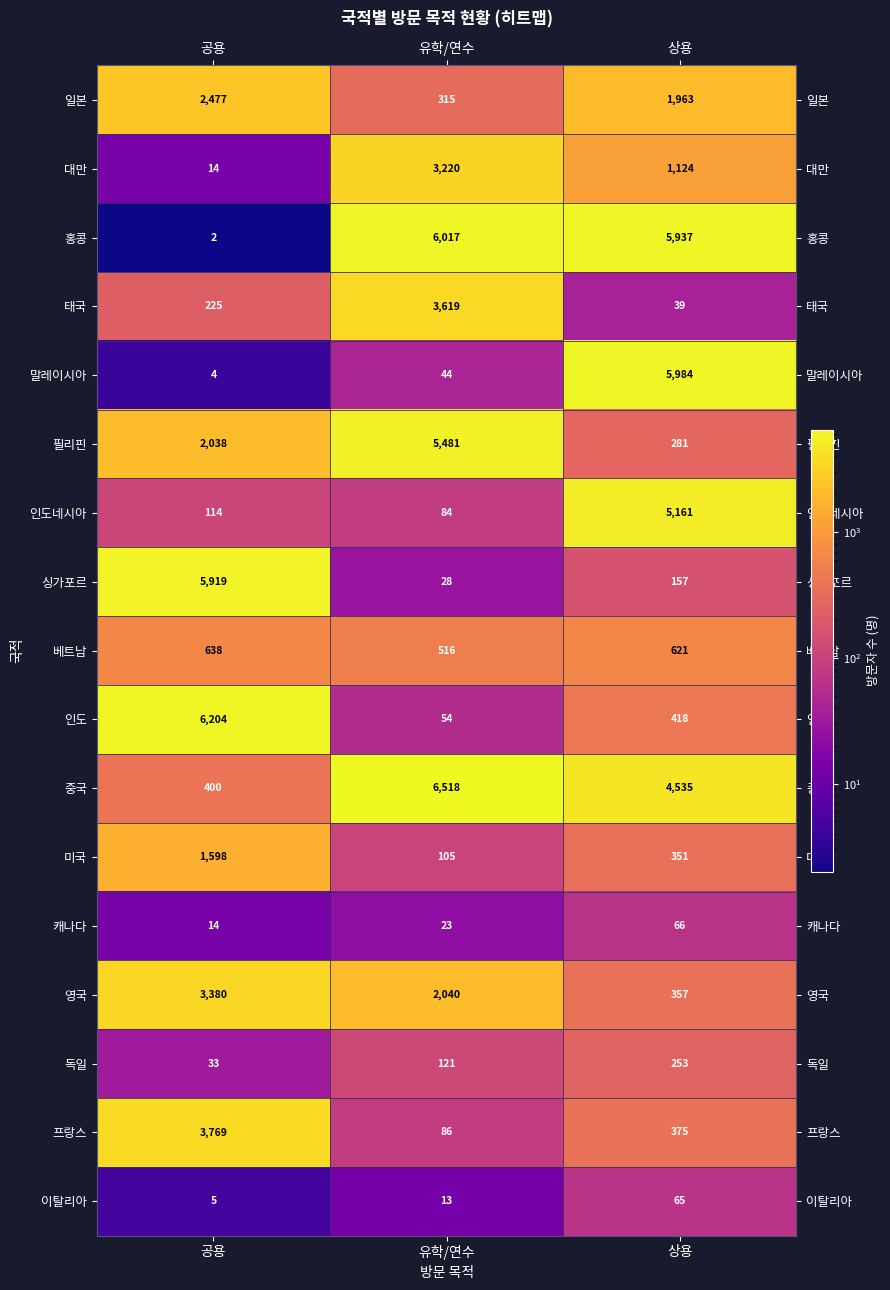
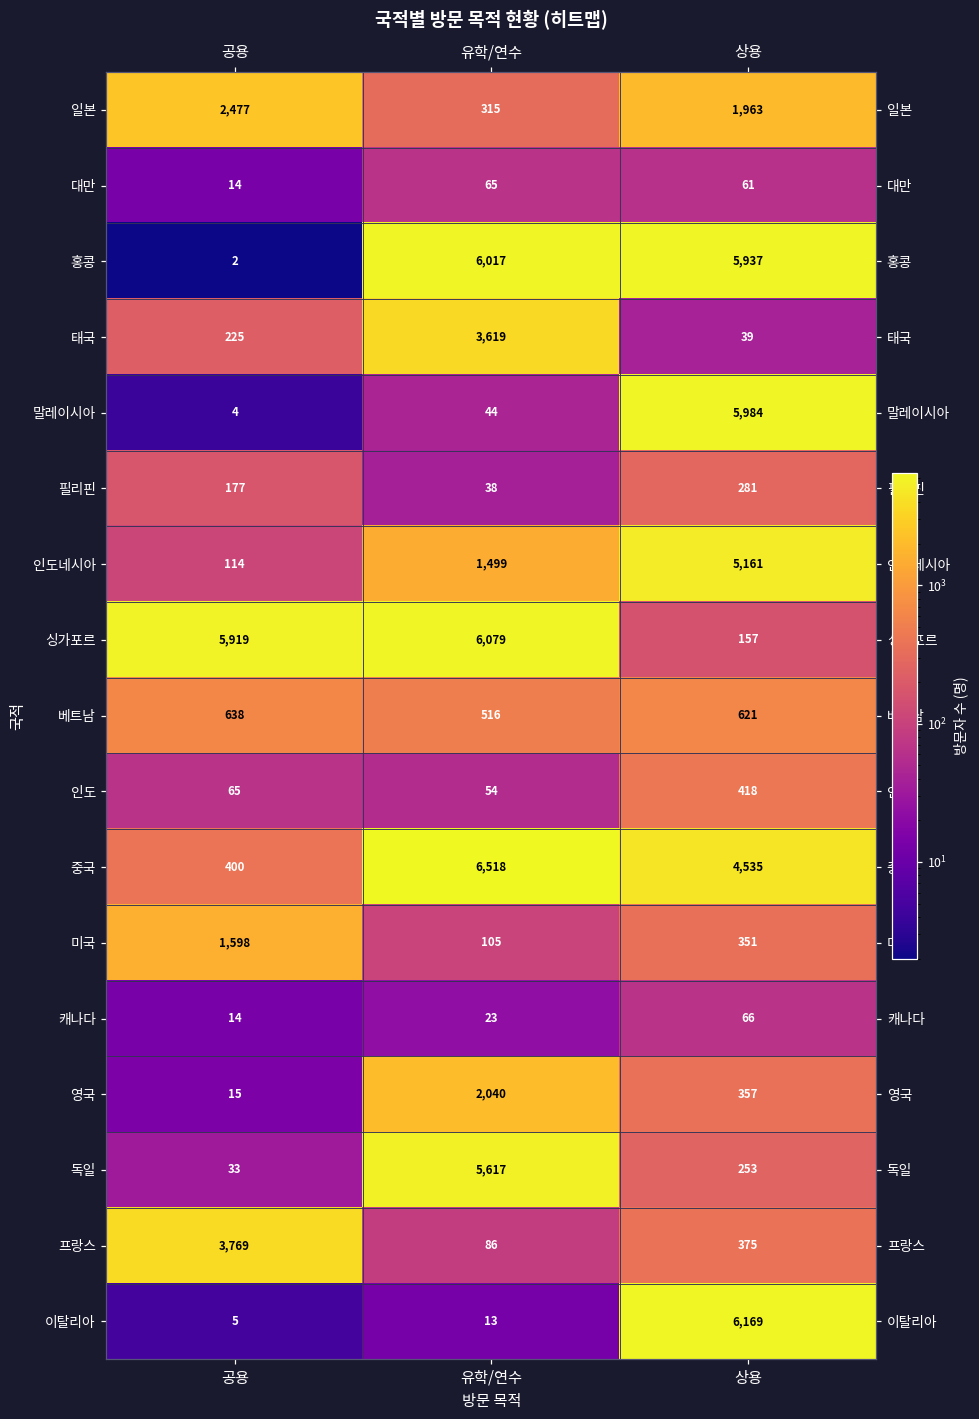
  {
    "일본": {
      "공용": "2,477",
      "유학/연수": "315",
      "상용": "1,963"
    },
    "대만": {
      "공용": "14",
-     "유학/연수": "3,220",
-     "상용": "1,124"
+     "유학/연수": "65",
+     "상용": "61"
    },
    "홍콩": {
      "공용": "2",
      "유학/연수": "6,017",
      "상용": "5,937"
    },
    "태국": {
      "공용": "225",
      "유학/연수": "3,619",
      "상용": "39"
    },
    "말레이시아": {
      "공용": "4",
      "유학/연수": "44",
      "상용": "5,984"
    },
    "필리핀": {
-     "공용": "2,038",
-     "유학/연수": "5,481",
+     "공용": "177",
+     "유학/연수": "38",
      "상용": "281"
    },
    "인도네시아": {
      "공용": "114",
-     "유학/연수": "84",
+     "유학/연수": "1,499",
      "상용": "5,161"
    },
    "싱가포르": {
      "공용": "5,919",
-     "유학/연수": "28",
+     "유학/연수": "6,079",
      "상용": "157"
    },
    "베트남": {
      "공용": "638",
      "유학/연수": "516",
      "상용": "621"
    },
    "인도": {
-     "공용": "6,204",
+     "공용": "65",
      "유학/연수": "54",
      "상용": "418"
    },
    "중국": {
      "공용": "400",
      "유학/연수": "6,518",
      "상용": "4,535"
    },
    "미국": {
      "공용": "1,598",
      "유학/연수": "105",
      "상용": "351"
    },
    "캐나다": {
      "공용": "14",
      "유학/연수": "23",
      "상용": "66"
    },
    "영국": {
-     "공용": "3,380",
+     "공용": "15",
      "유학/연수": "2,040",
      "상용": "357"
    },
    "독일": {
      "공용": "33",
-     "유학/연수": "121",
+     "유학/연수": "5,617",
      "상용": "253"
    },
    "프랑스": {
      "공용": "3,769",
      "유학/연수": "86",
      "상용": "375"
    },
    "이탈리아": {
      "공용": "5",
      "유학/연수": "13",
-     "상용": "65"
+     "상용": "6,169"
    }
  }
